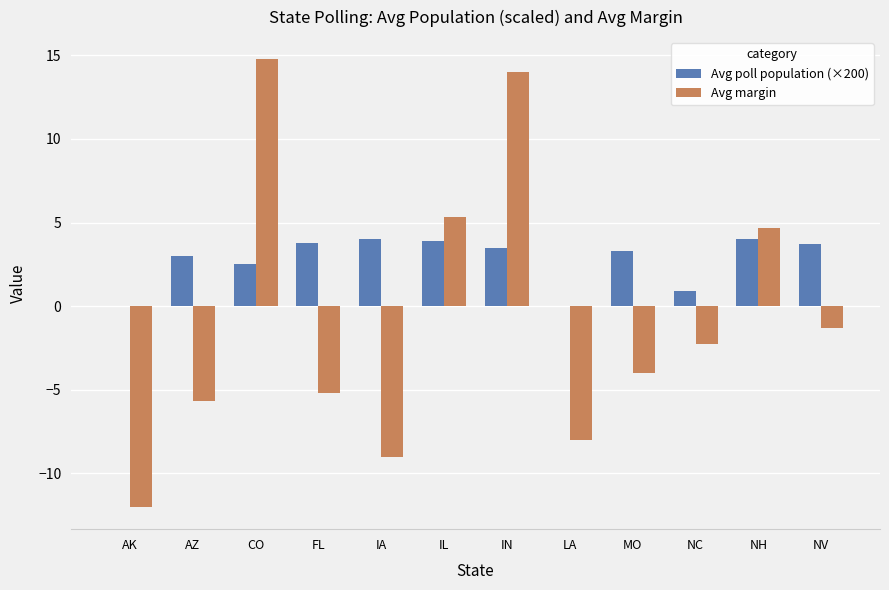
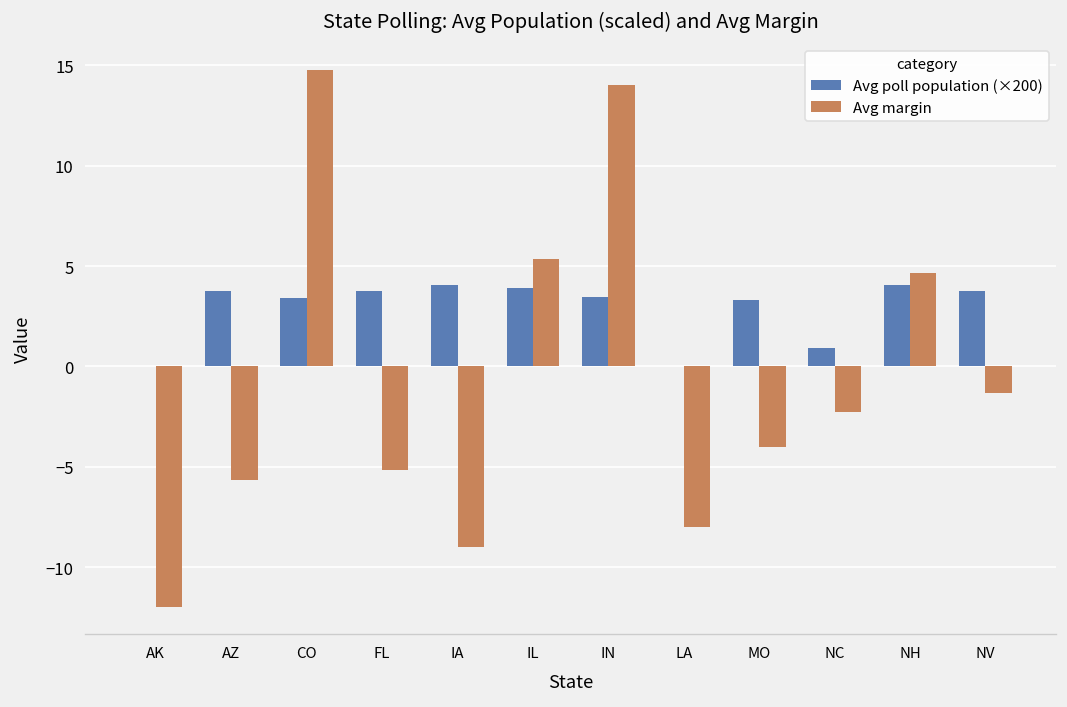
  {
    "Avg poll population (×200)": {
-     "AZ": 3.0,
-     "CO": 2.5,
+     "AZ": 3.7,
+     "CO": 3.4,
      "FL": 3.7,
      "IA": 4.0,
      "IL": 3.9,
      "IN": 3.5,
      "MO": 3.3,
      "NC": 0.9,
      "NH": 4.0,
      "NV": 3.7
    },
    "Avg margin": {
      "AK": -12.0,
      "AZ": -5.7,
      "CO": 14.8,
      "FL": -5.2,
      "IA": -9.0,
      "IL": 5.3,
      "IN": 14.0,
      "LA": -8.0,
      "MO": -4.0,
      "NC": -2.3,
      "NH": 4.7,
      "NV": -1.3
    }
  }
